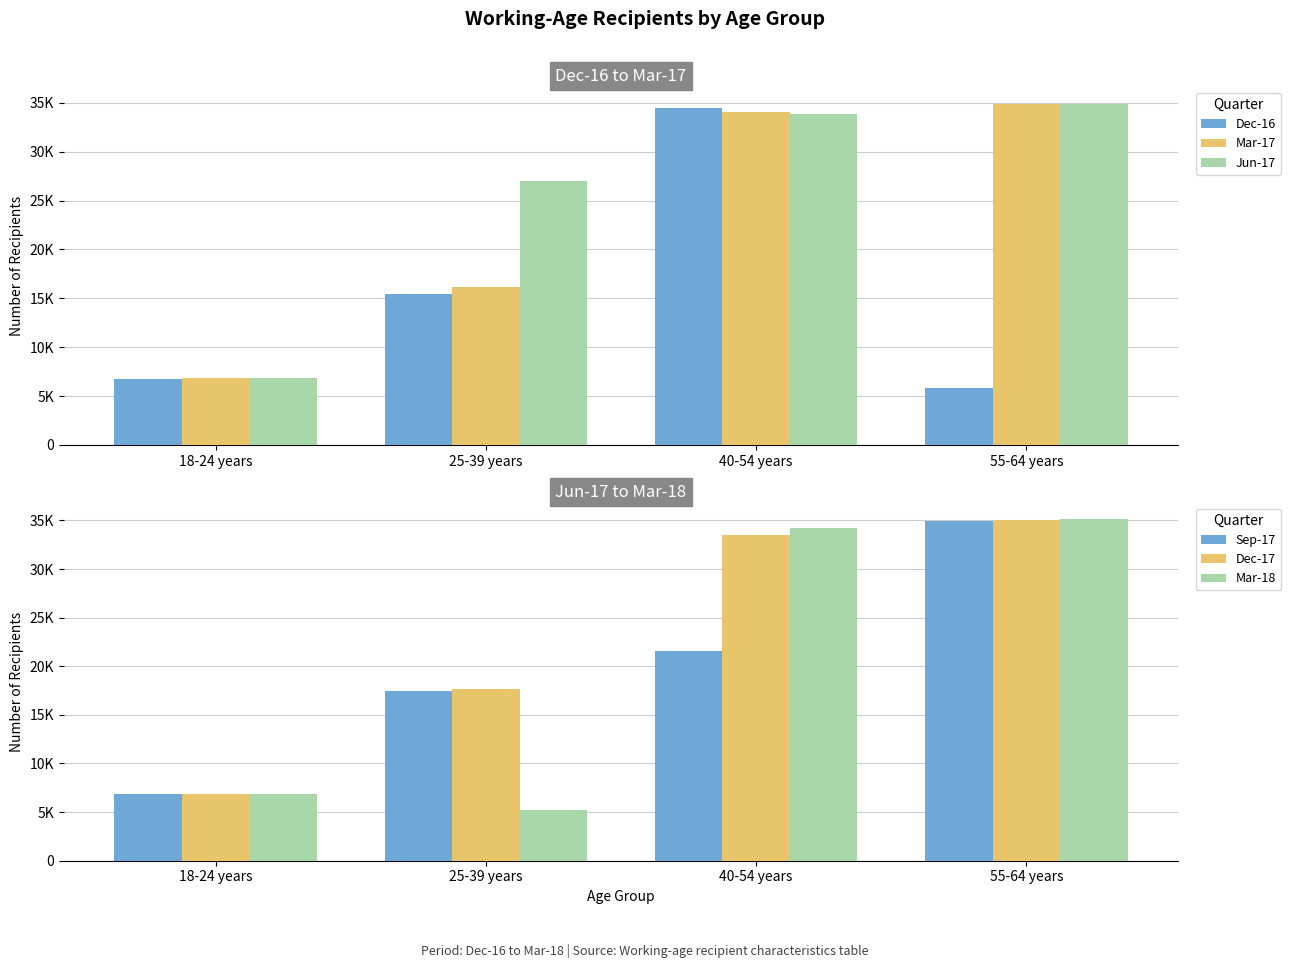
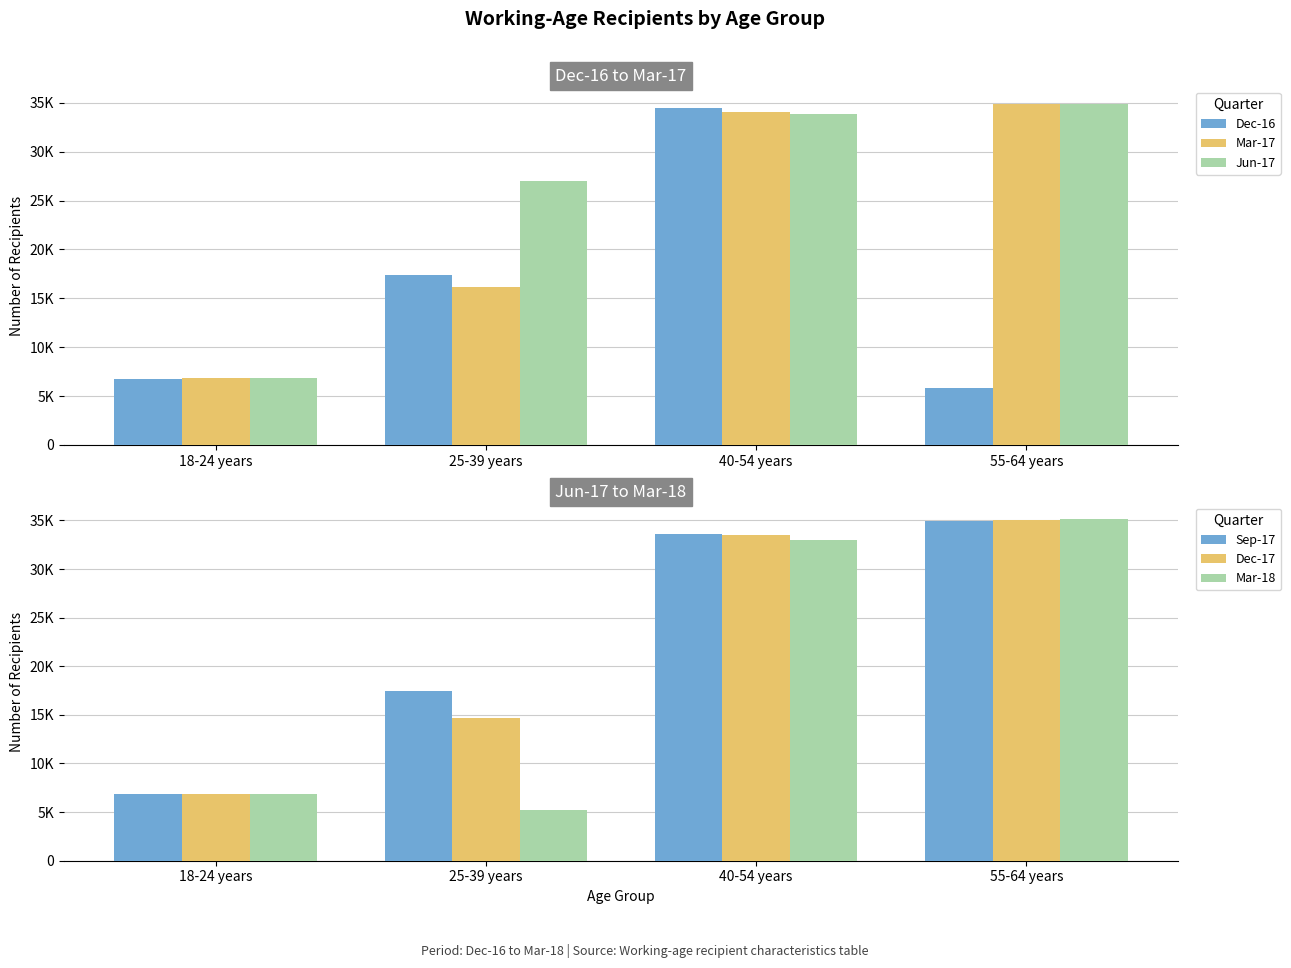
  {
    "Dec-16 to Mar-17": {
      "Dec-16": {
        "18-24 years": 7000,
-       "25-39 years": 15000,
+       "25-39 years": 17000,
        "40-54 years": 34000,
        "55-64 years": 6000
      },
      "Mar-17": {
        "18-24 years": 7000,
        "25-39 years": 16000,
        "40-54 years": 34000,
        "55-64 years": 35000
      },
      "Jun-17": {
        "18-24 years": 7000,
        "25-39 years": 27000,
        "40-54 years": 34000,
        "55-64 years": 35000
      }
    },
    "Jun-17 to Mar-18": {
      "Sep-17": {
        "18-24 years": 7000,
        "25-39 years": 17000,
-       "40-54 years": 22000,
+       "40-54 years": 34000,
        "55-64 years": 35000
      },
      "Dec-17": {
        "18-24 years": 7000,
-       "25-39 years": 18000,
+       "25-39 years": 15000,
        "40-54 years": 33000,
        "55-64 years": 35000
      },
      "Mar-18": {
        "18-24 years": 7000,
        "25-39 years": 5000,
-       "40-54 years": 34000,
+       "40-54 years": 33000,
        "55-64 years": 35000
      }
    }
  }
